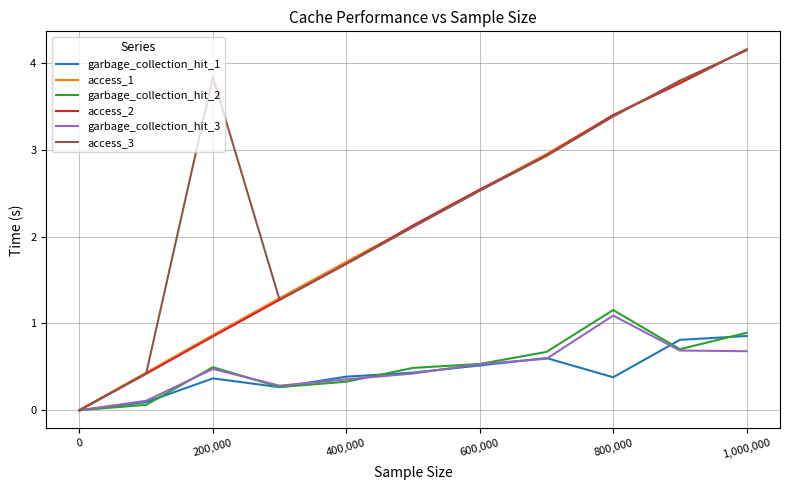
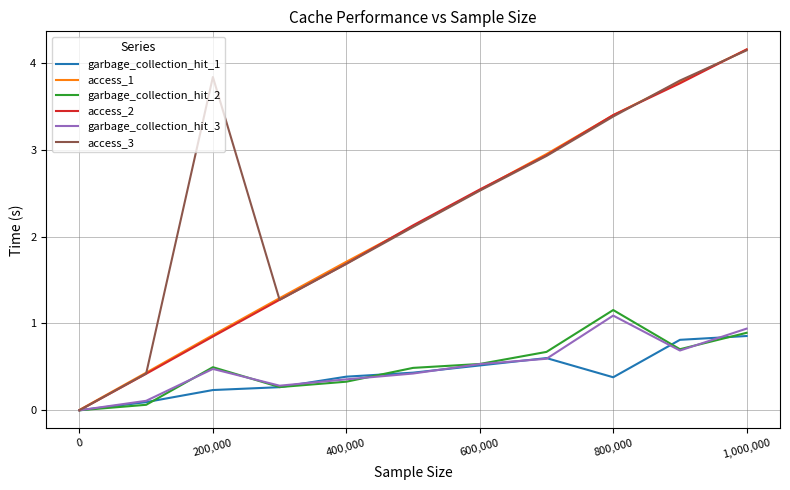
  {
    "garbage_collection_hit_1": {
-     "200,000": 0.4,
+     "200,000": 0.2,
      "400,000": 0.4,
      "800,000": 0.4,
      "1,000,000": 0.9
    },
    "garbage_collection_hit_2": {
      "800,000": 1.2,
      "1,000,000": 0.9
    },
    "garbage_collection_hit_3": {
      "800,000": 1.1,
-     "1,000,000": 0.7
+     "1,000,000": 0.9
    }
  }
